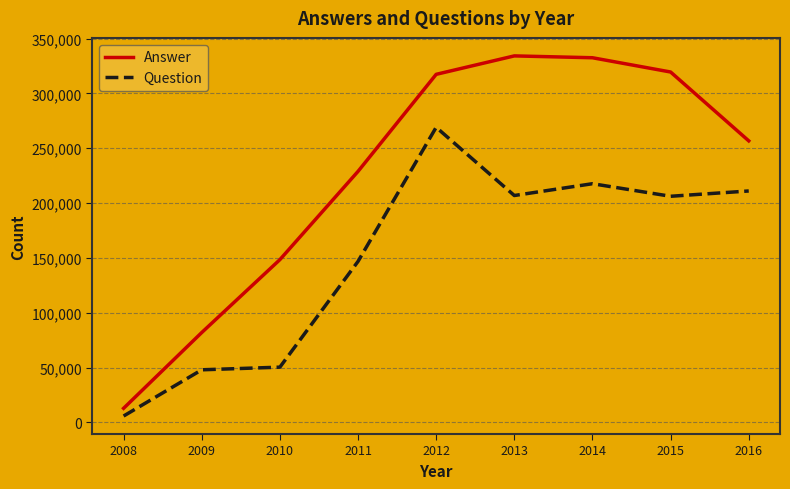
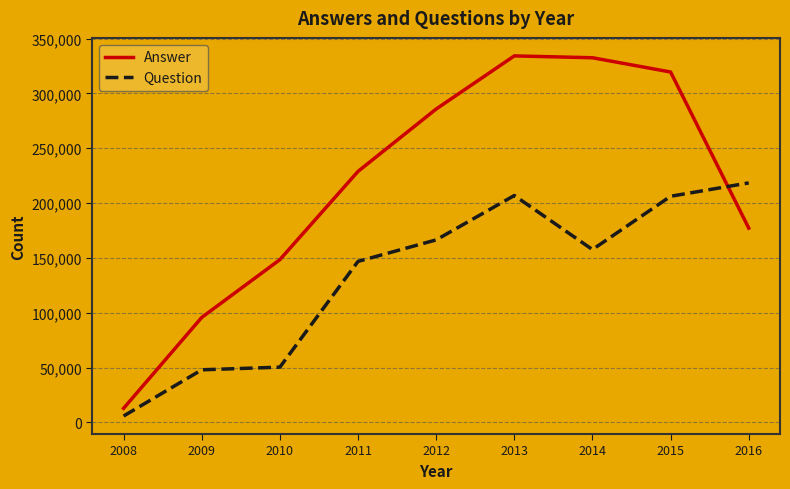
  {
    "Answer": {
      "2008": "13,000",
-     "2009": "82,000",
+     "2009": "96,000",
      "2010": "148,000",
      "2011": "229,000",
-     "2012": "317,000",
+     "2012": "286,000",
      "2013": "334,000",
      "2014": "333,000",
      "2015": "320,000",
-     "2016": "257,000"
+     "2016": "177,000"
    },
    "Question": {
      "2008": "6,000",
      "2009": "48,000",
      "2010": "50,000",
      "2011": "147,000",
-     "2012": "269,000",
+     "2012": "166,000",
      "2013": "207,000",
-     "2014": "218,000",
+     "2014": "158,000",
      "2015": "206,000",
-     "2016": "211,000"
+     "2016": "218,000"
    }
  }
